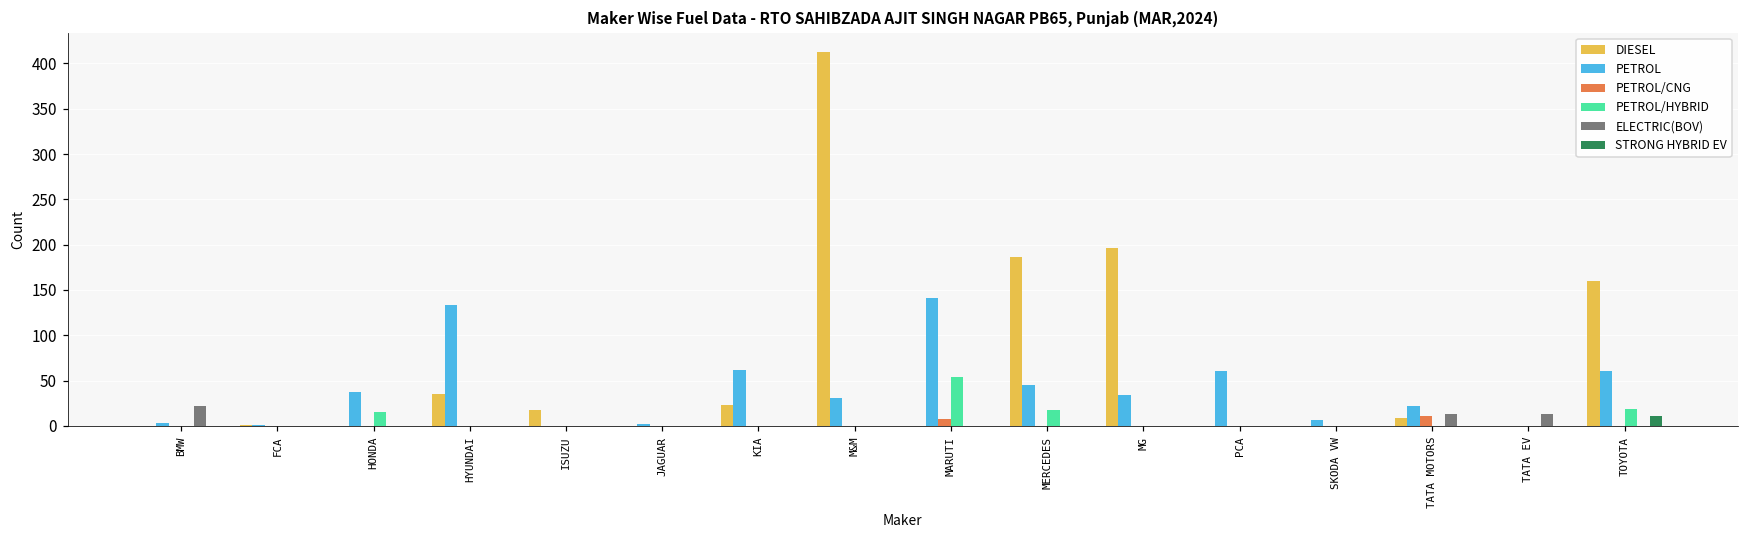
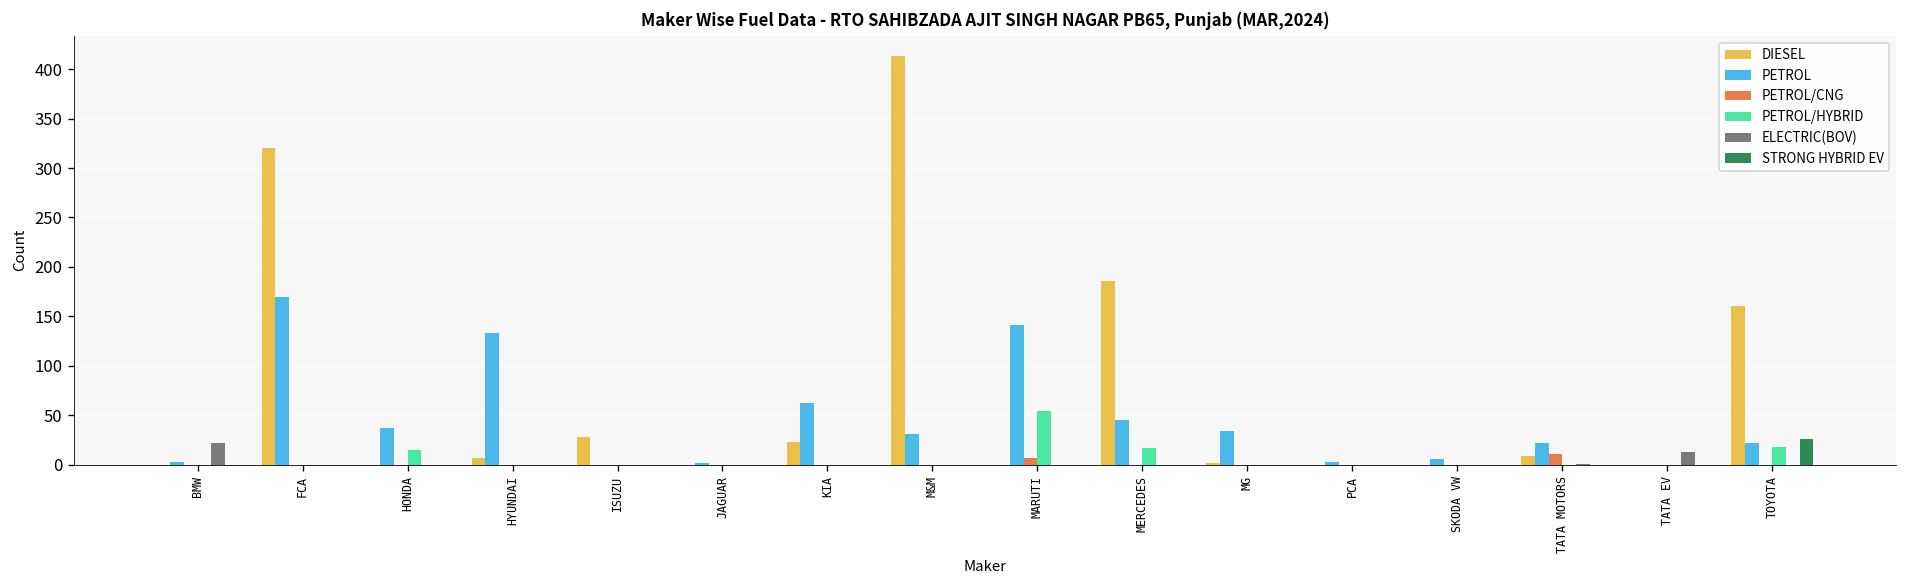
  {
    "DIESEL": {
      "BMW": 0,
-     "FCA": 0,
+     "FCA": 320,
      "HONDA": 0,
-     "HYUNDAI": 40,
-     "ISUZU": 20,
+     "HYUNDAI": 10,
+     "ISUZU": 30,
      "JAGUAR": 0,
      "KIA": 20,
      "M&M": 410,
      "MARUTI": 0,
      "MERCEDES": 190,
-     "MG": 200,
+     "MG": 0,
      "PCA": 0,
      "SKODA VW": 0,
      "TATA MOTORS": 10,
      "TATA EV": 0,
      "TOYOTA": 160
    },
    "PETROL": {
-     "FCA": 0,
+     "FCA": 170,
      "HONDA": 40,
      "HYUNDAI": 130,
      "ISUZU": 0,
      "KIA": 60,
      "M&M": 30,
      "MARUTI": 140,
      "MERCEDES": 50,
      "MG": 30,
-     "PCA": 60,
+     "PCA": 0,
      "SKODA VW": 10,
      "TATA MOTORS": 20,
      "TATA EV": 0,
-     "TOYOTA": 60
+     "TOYOTA": 20
    },
    "PETROL/CNG": {
      "BMW": 0,
      "FCA": 0,
      "HONDA": 0,
      "HYUNDAI": 0,
      "ISUZU": 0,
      "JAGUAR": 0,
      "KIA": 0,
      "M&M": 0,
      "MARUTI": 10,
      "MERCEDES": 0,
      "MG": 0,
      "PCA": 0,
      "SKODA VW": 0,
      "TATA MOTORS": 10,
      "TATA EV": 0,
      "TOYOTA": 0
    },
    "PETROL/HYBRID": {
      "BMW": 0,
      "FCA": 0,
      "HONDA": 20,
      "HYUNDAI": 0,
      "ISUZU": 0,
      "JAGUAR": 0,
      "KIA": 0,
      "M&M": 0,
      "MARUTI": 50,
      "MERCEDES": 20,
      "MG": 0,
      "PCA": 0,
      "SKODA VW": 0,
      "TATA MOTORS": 0,
      "TATA EV": 0,
      "TOYOTA": 20
    },
    "ELECTRIC(BOV)": {
      "BMW": 20,
      "FCA": 0,
      "HONDA": 0,
      "HYUNDAI": 0,
      "ISUZU": 0,
      "JAGUAR": 0,
      "KIA": 0,
      "M&M": 0,
      "MARUTI": 0,
      "MERCEDES": 0,
      "MG": 0,
      "PCA": 0,
      "SKODA VW": 0,
-     "TATA MOTORS": 10,
+     "TATA MOTORS": 0,
      "TATA EV": 10,
      "TOYOTA": 0
    },
    "STRONG HYBRID EV": {
      "BMW": 0,
      "FCA": 0,
      "HONDA": 0,
      "HYUNDAI": 0,
      "ISUZU": 0,
      "JAGUAR": 0,
      "KIA": 0,
      "M&M": 0,
      "MARUTI": 0,
      "MERCEDES": 0,
      "MG": 0,
      "PCA": 0,
      "SKODA VW": 0,
      "TATA MOTORS": 0,
      "TATA EV": 0,
-     "TOYOTA": 10
+     "TOYOTA": 30
    }
  }
